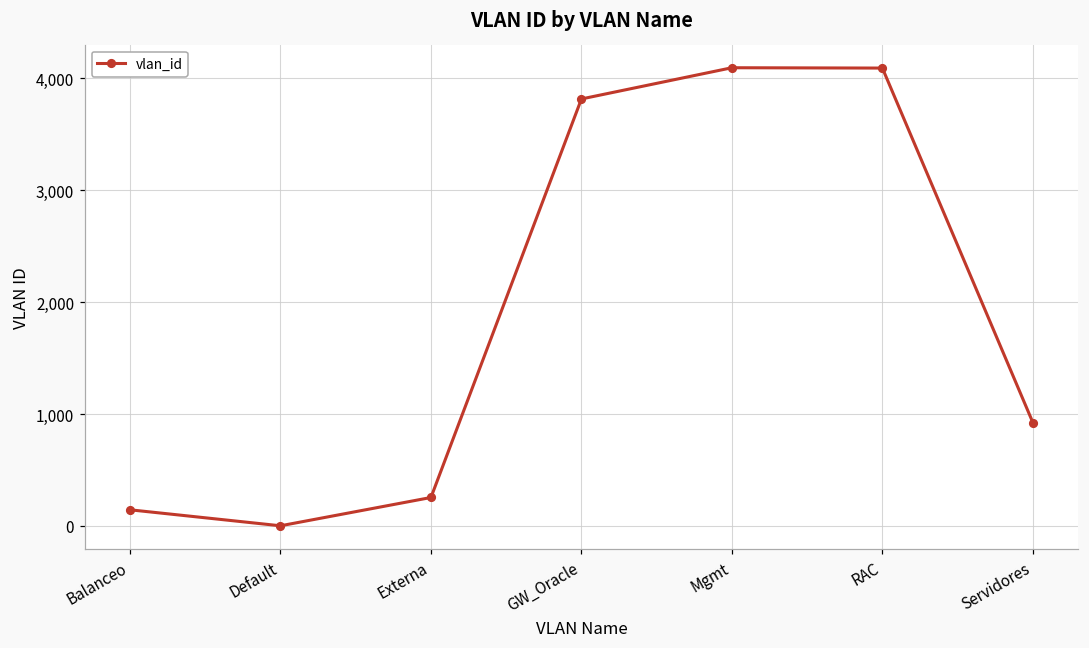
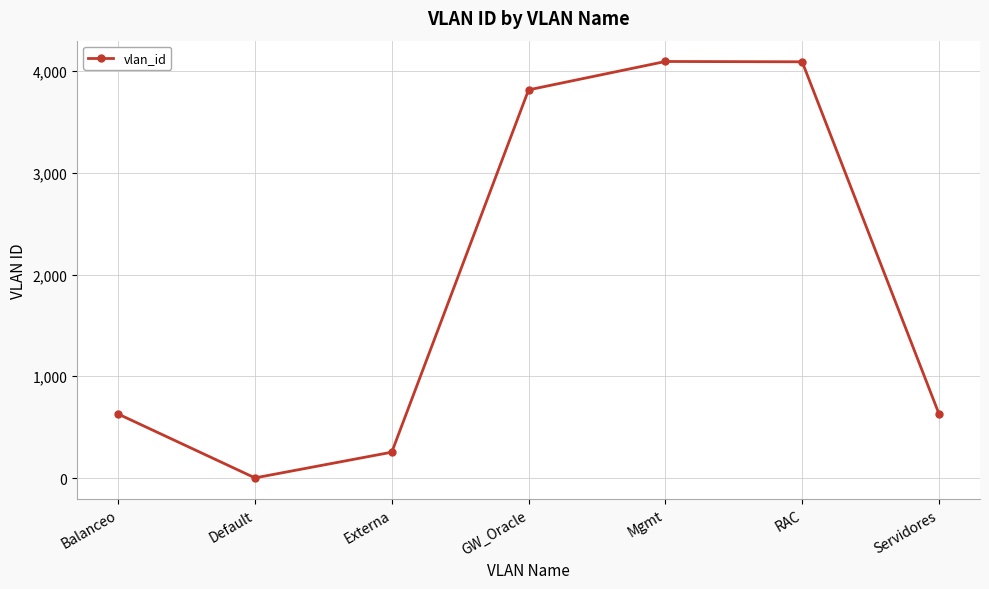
  {
-   "Balanceo": "140",
+   "Balanceo": "630",
    "Default": "0",
    "Externa": "250",
    "GW_Oracle": "3,820",
    "Mgmt": "4,100",
    "RAC": "4,090",
-   "Servidores": "920"
+   "Servidores": "630"
  }
